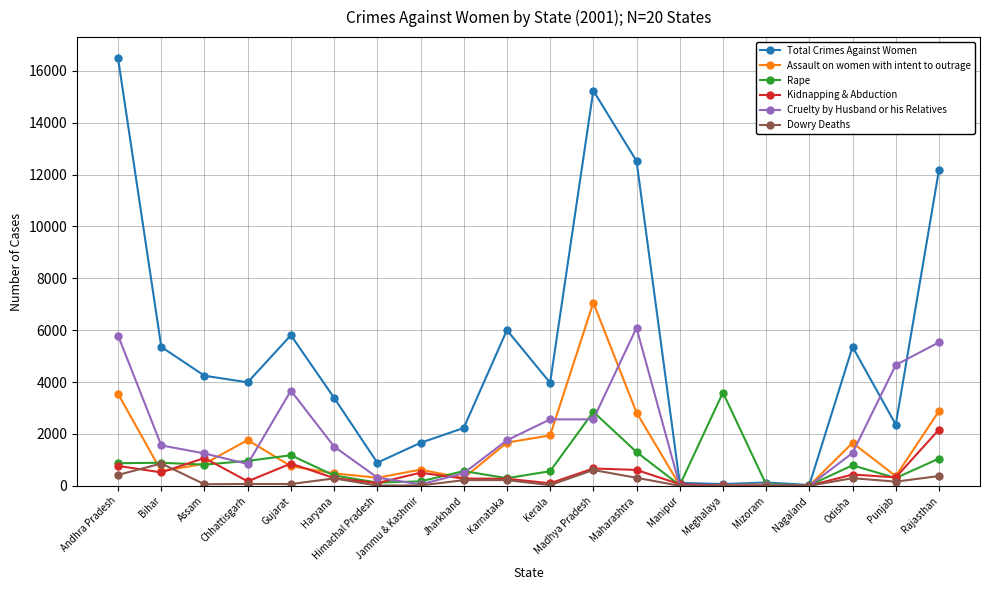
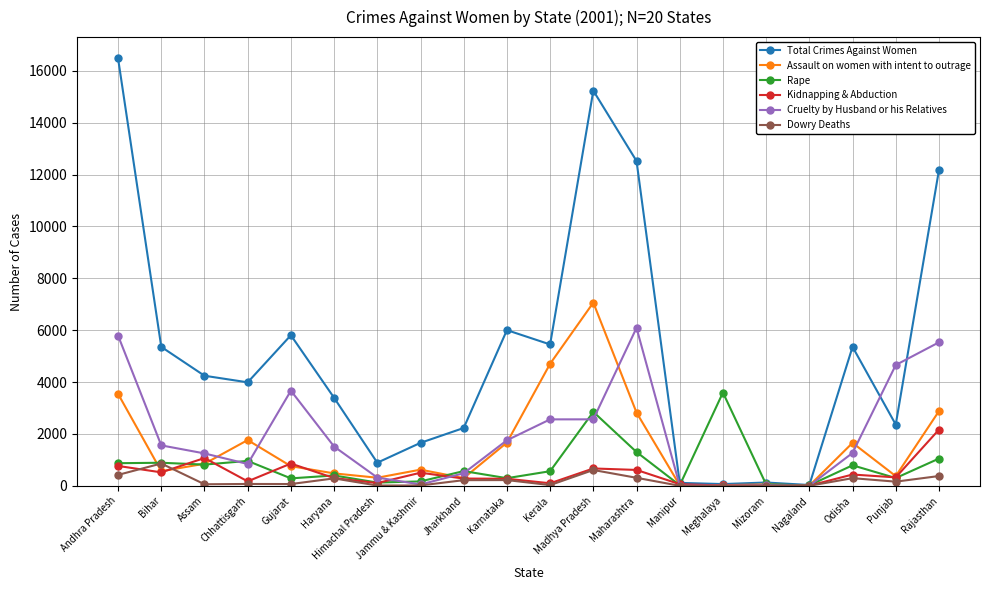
  {
    "Total Crimes Against Women": {
      "Andhra Pradesh": 16500,
      "Bihar": 5400,
      "Assam": 4200,
      "Chhattisgarh": 4000,
      "Gujarat": 5800,
      "Haryana": 3400,
      "Himachal Pradesh": 900,
      "Jammu & Kashmir": 1700,
      "Jharkhand": 2200,
      "Karnataka": 6000,
-     "Kerala": 4000,
+     "Kerala": 5500,
      "Madhya Pradesh": 15200,
      "Maharashtra": 12500,
      "Odisha": 5400,
      "Punjab": 2400,
      "Rajasthan": 12200
    },
    "Assault on women with intent to outrage": {
      "Andhra Pradesh": 3500,
      "Chhattisgarh": 1800,
      "Gujarat": 800,
      "Jammu & Kashmir": 600,
-     "Kerala": 1900,
+     "Kerala": 4700,
      "Madhya Pradesh": 7100,
      "Maharashtra": 2800,
      "Odisha": 1700,
      "Rajasthan": 2900
    },
    "Rape": {
      "Andhra Pradesh": 900,
      "Chhattisgarh": 1000,
-     "Gujarat": 1200,
+     "Gujarat": 300,
      "Jammu & Kashmir": 200,
      "Kerala": 600,
      "Madhya Pradesh": 2900,
      "Maharashtra": 1300,
      "Meghalaya": 3600,
      "Odisha": 800,
      "Rajasthan": 1000
    },
    "Kidnapping & Abduction": {
      "Andhra Pradesh": 800,
      "Assam": 1100,
      "Chhattisgarh": 200,
      "Gujarat": 900,
      "Jammu & Kashmir": 500,
      "Maharashtra": 600,
      "Odisha": 400,
      "Rajasthan": 2200
    },
    "Cruelty by Husband or his Relatives": {
      "Andhra Pradesh": 5800,
      "Bihar": 1600,
      "Assam": 1200,
      "Chhattisgarh": 800,
      "Gujarat": 3700,
      "Haryana": 1500,
      "Kerala": 2600,
      "Madhya Pradesh": 2600,
      "Maharashtra": 6100,
      "Odisha": 1300,
      "Punjab": 4700,
      "Rajasthan": 5500
    },
    "Dowry Deaths": {
      "Andhra Pradesh": 400,
      "Assam": 100,
      "Chhattisgarh": 100,
      "Gujarat": 100,
      "Maharashtra": 300,
      "Odisha": 300,
      "Punjab": 200,
      "Rajasthan": 400
    }
  }
